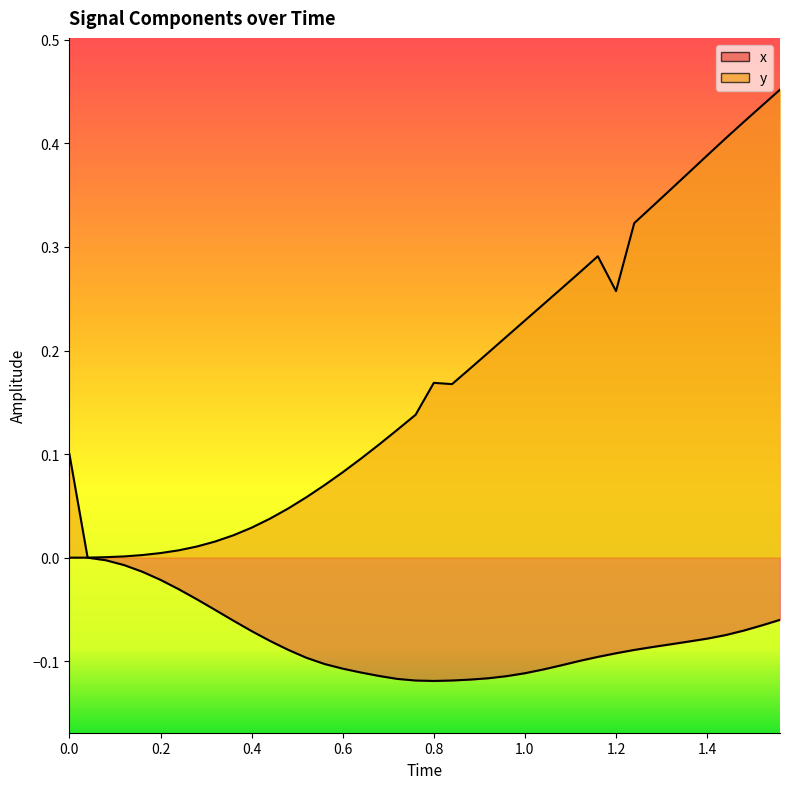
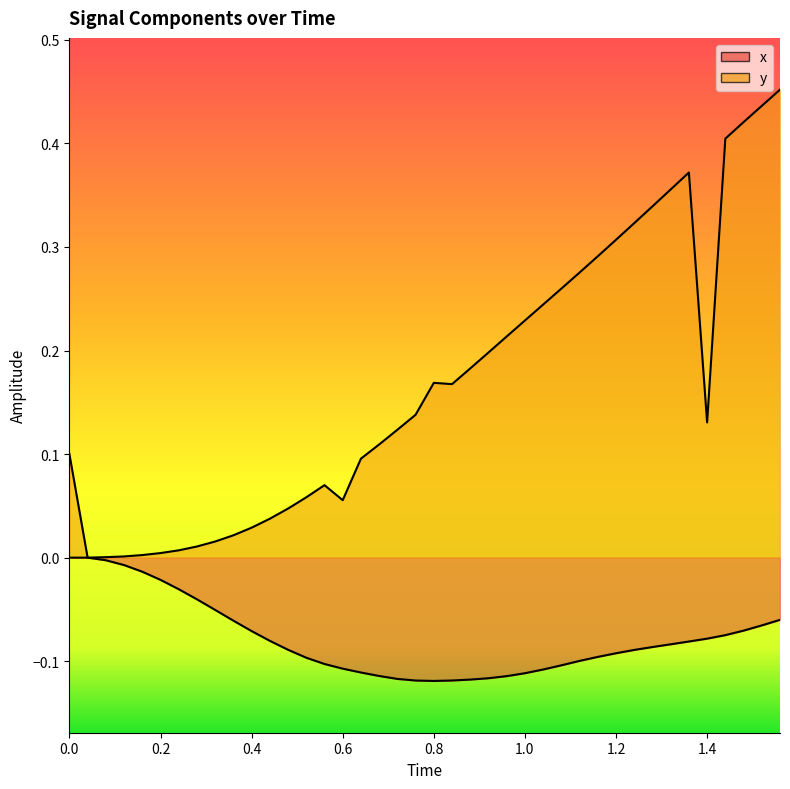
  {
    "y": {
      "0.0": 0.100,
      "0.2": 0.004,
      "0.4": 0.029,
-     "0.6": 0.082,
+     "0.6": 0.055,
      "0.8": 0.169,
      "1.0": 0.229,
-     "1.2": 0.257,
-     "1.4": 0.388
+     "1.2": 0.307,
+     "1.4": 0.131
    }
  }
